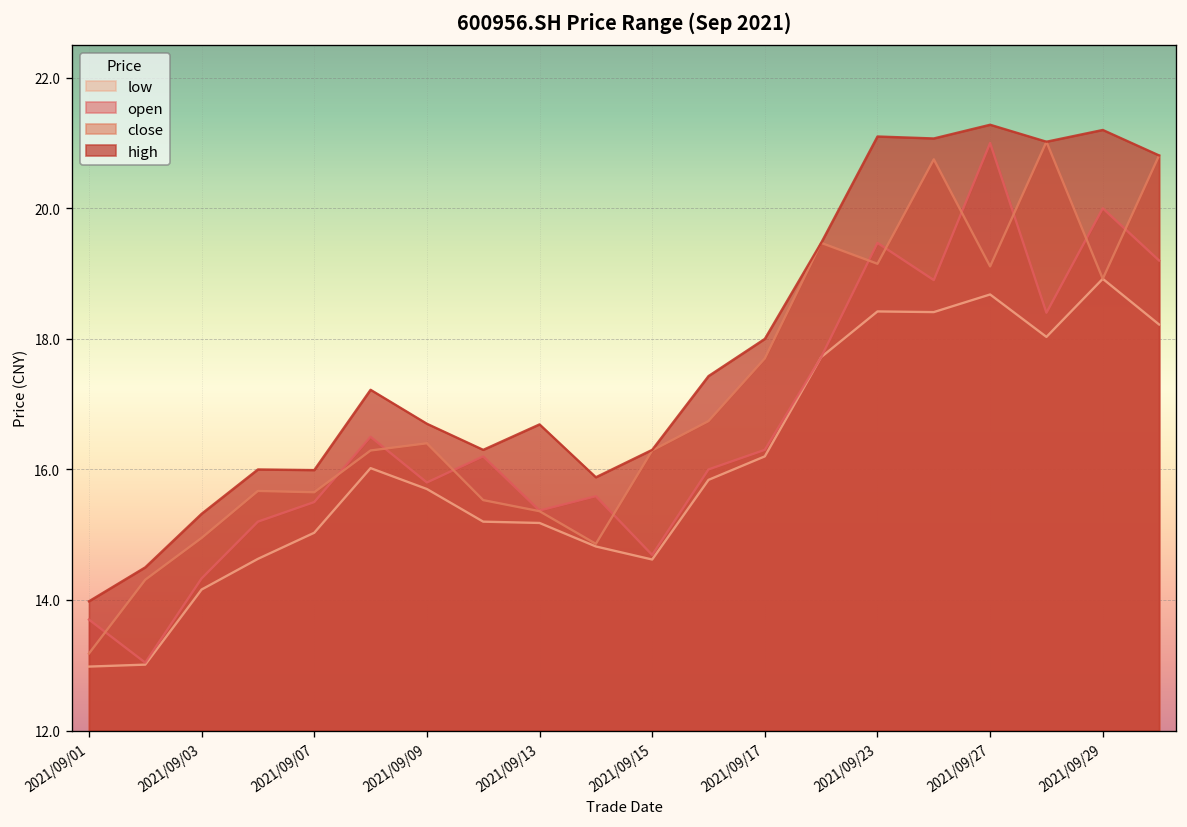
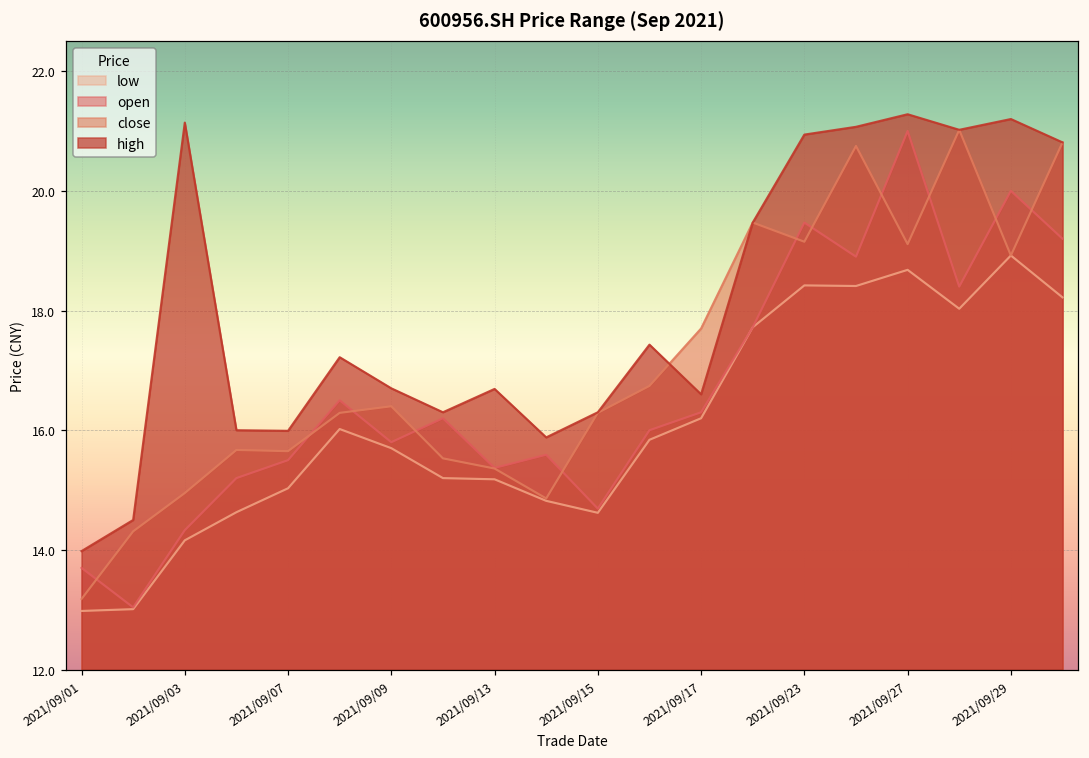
  {
    "high": {
      "2021/09/01": 14.0,
-     "2021/09/03": 15.3,
+     "2021/09/03": 21.1,
      "2021/09/07": 16.0,
      "2021/09/09": 16.7,
      "2021/09/13": 16.7,
-     "2021/09/17": 18.0,
-     "2021/09/23": 21.1,
+     "2021/09/17": 16.6,
+     "2021/09/23": 20.9,
      "2021/09/27": 21.3,
      "2021/09/29": 21.2
    }
  }
